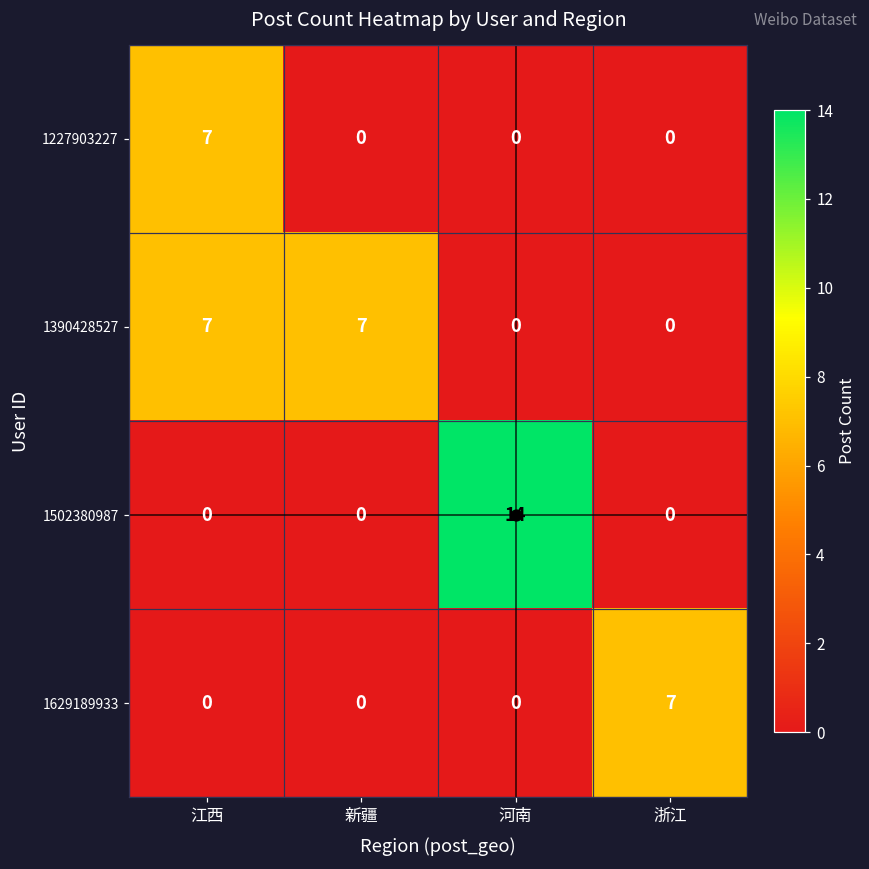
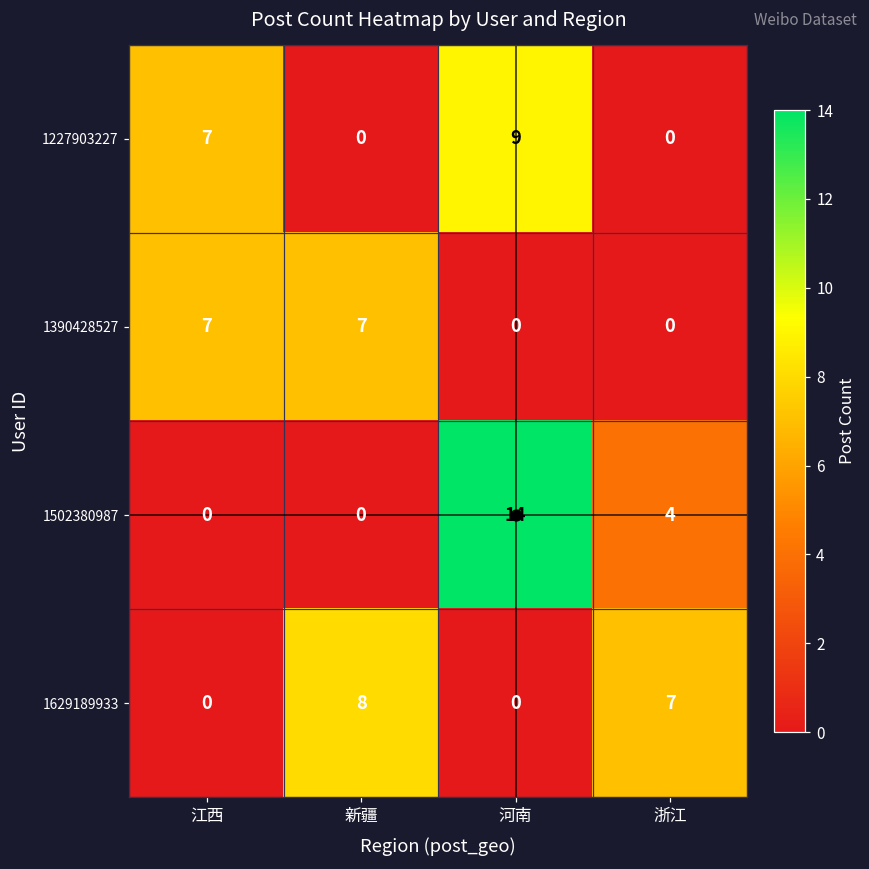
  {
    "1227903227": {
      "江西": 7,
      "新疆": 0,
-     "河南": 0,
+     "河南": 9,
      "浙江": 0
    },
    "1390428527": {
      "江西": 7,
      "新疆": 7,
      "河南": 0,
      "浙江": 0
    },
    "1502380987": {
      "江西": 0,
      "新疆": 0,
-     "浙江": 0
+     "浙江": 4
    },
    "1629189933": {
      "江西": 0,
-     "新疆": 0,
+     "新疆": 8,
      "河南": 0,
      "浙江": 7
    }
  }
